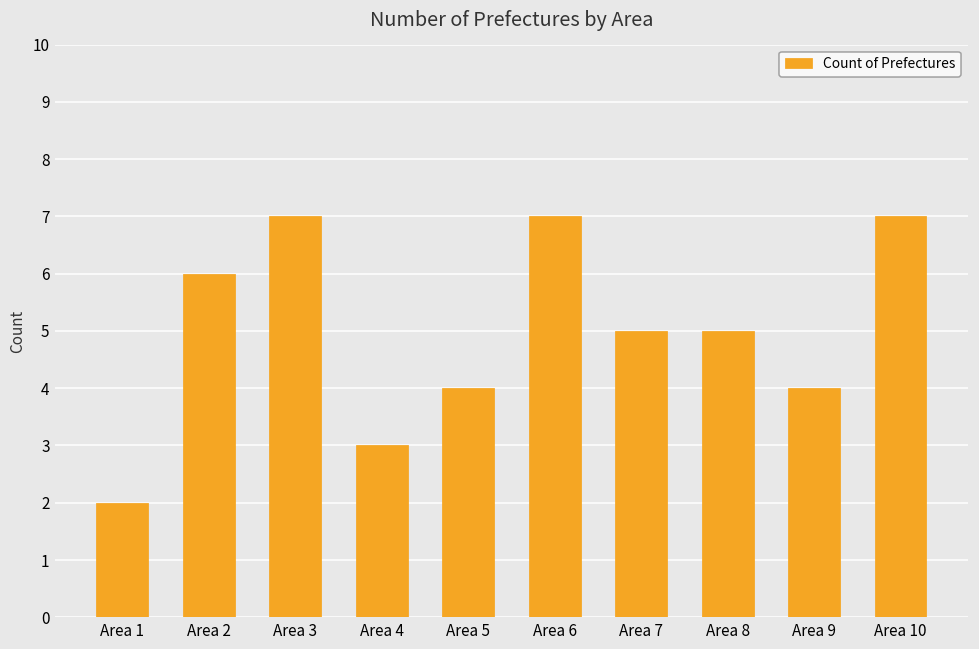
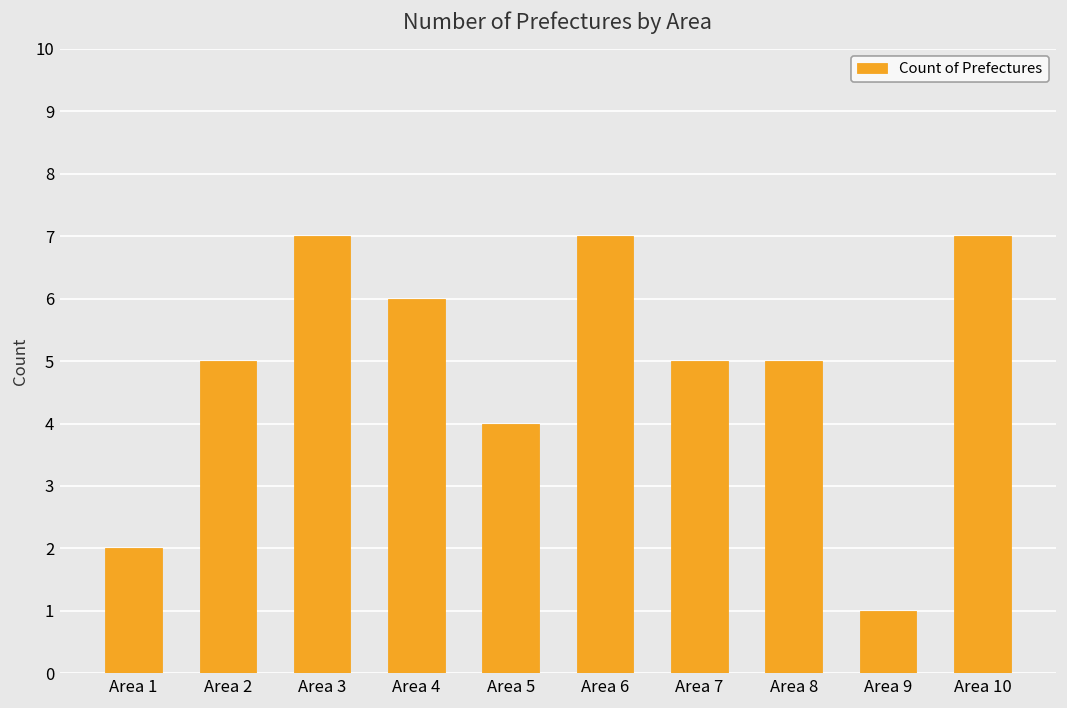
  {
    "Area 1": 2,
-   "Area 2": 6,
+   "Area 2": 5,
    "Area 3": 7,
-   "Area 4": 3,
+   "Area 4": 6,
    "Area 5": 4,
    "Area 6": 7,
    "Area 7": 5,
    "Area 8": 5,
-   "Area 9": 4,
+   "Area 9": 1,
    "Area 10": 7
  }
